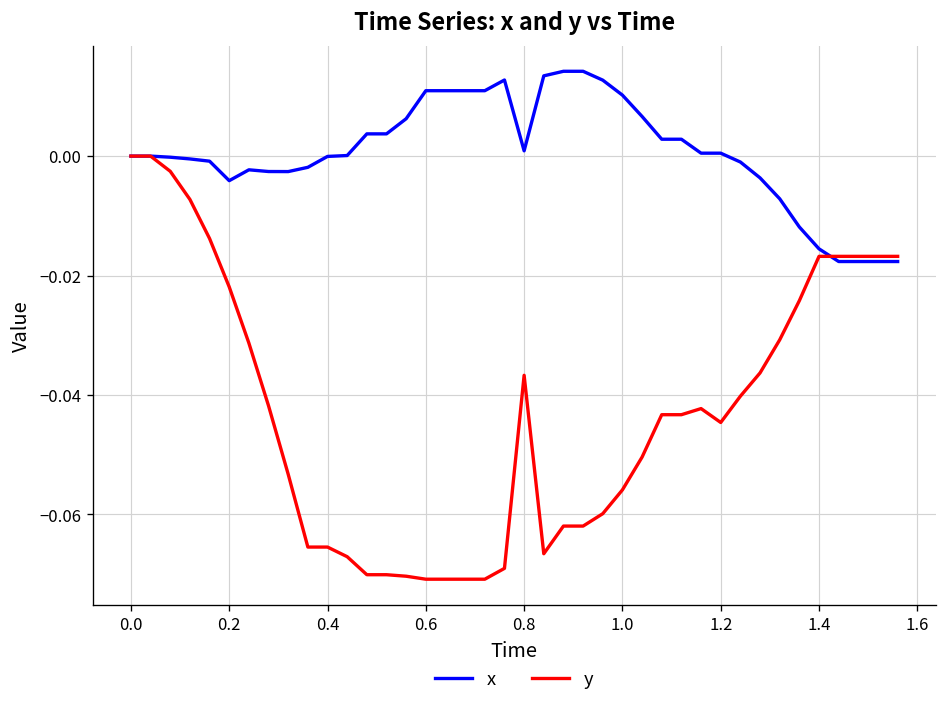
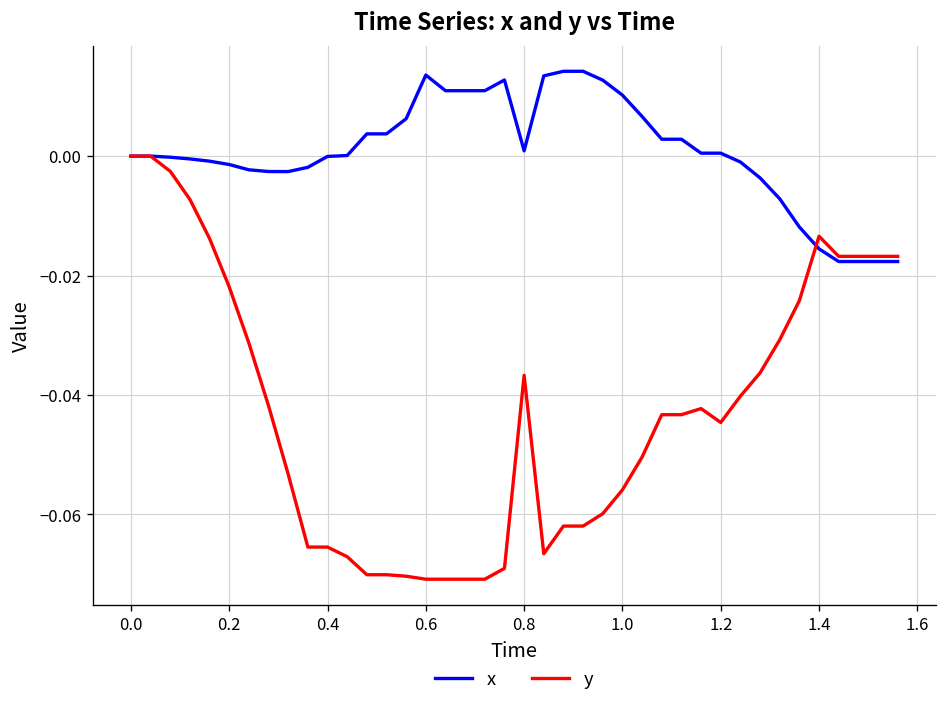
  {
    "x": {
-     "0.2": -0.004,
+     "0.2": -0.001,
      "0.4": 0.000,
-     "0.6": 0.011,
+     "0.6": 0.014,
      "0.8": 0.001,
      "1.0": 0.010,
      "1.2": 0.000,
      "1.4": -0.016
    },
    "y": {
      "0.2": -0.022,
      "0.4": -0.065,
      "0.6": -0.071,
      "0.8": -0.037,
      "1.0": -0.056,
      "1.2": -0.045,
-     "1.4": -0.017
+     "1.4": -0.013
    }
  }
